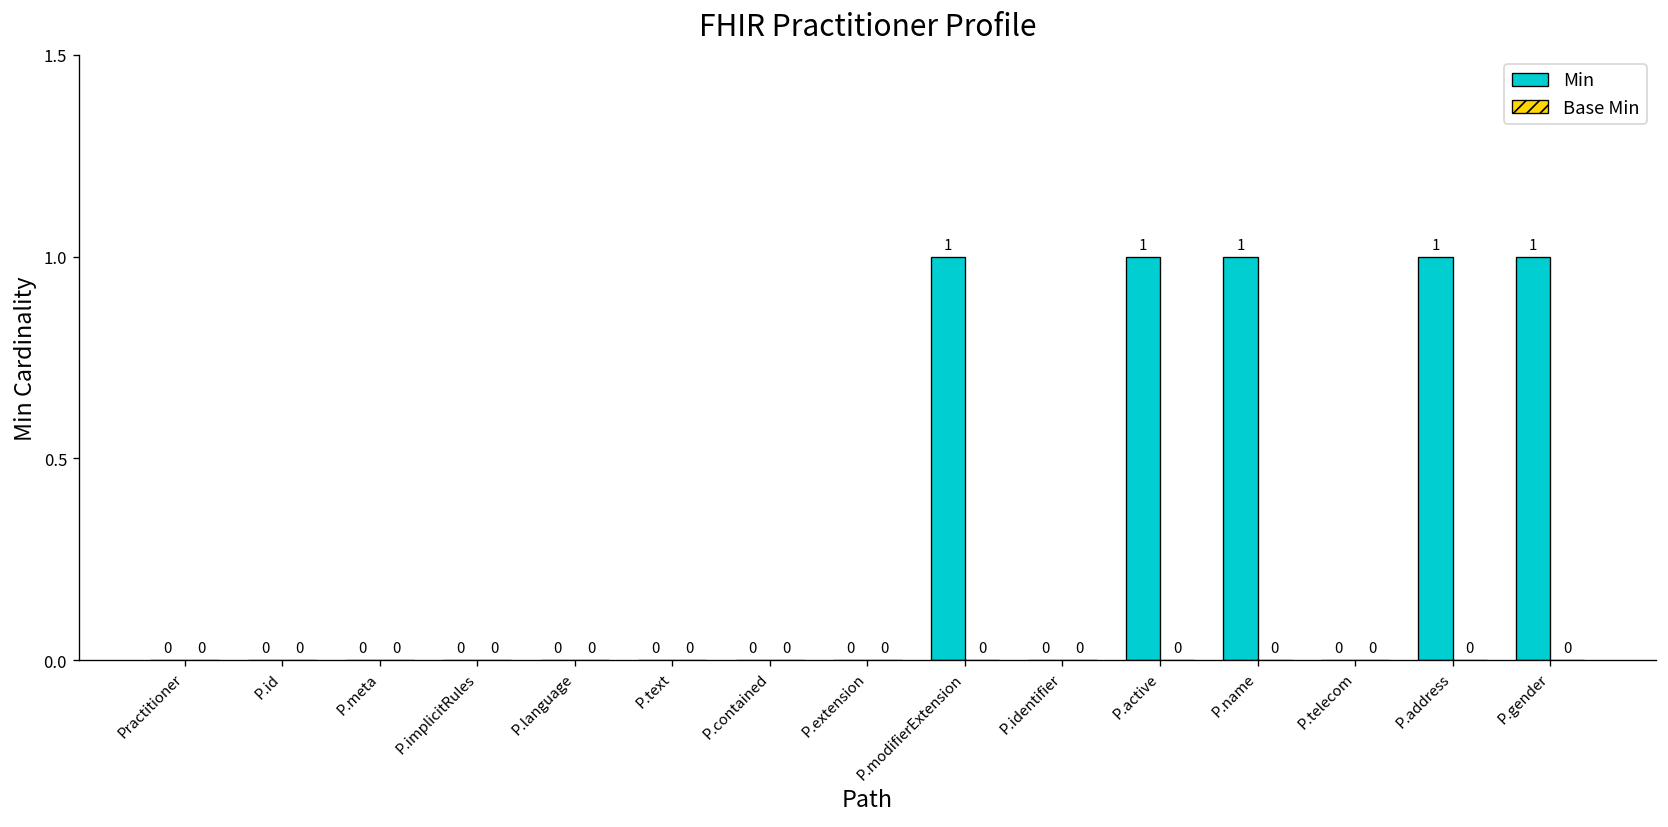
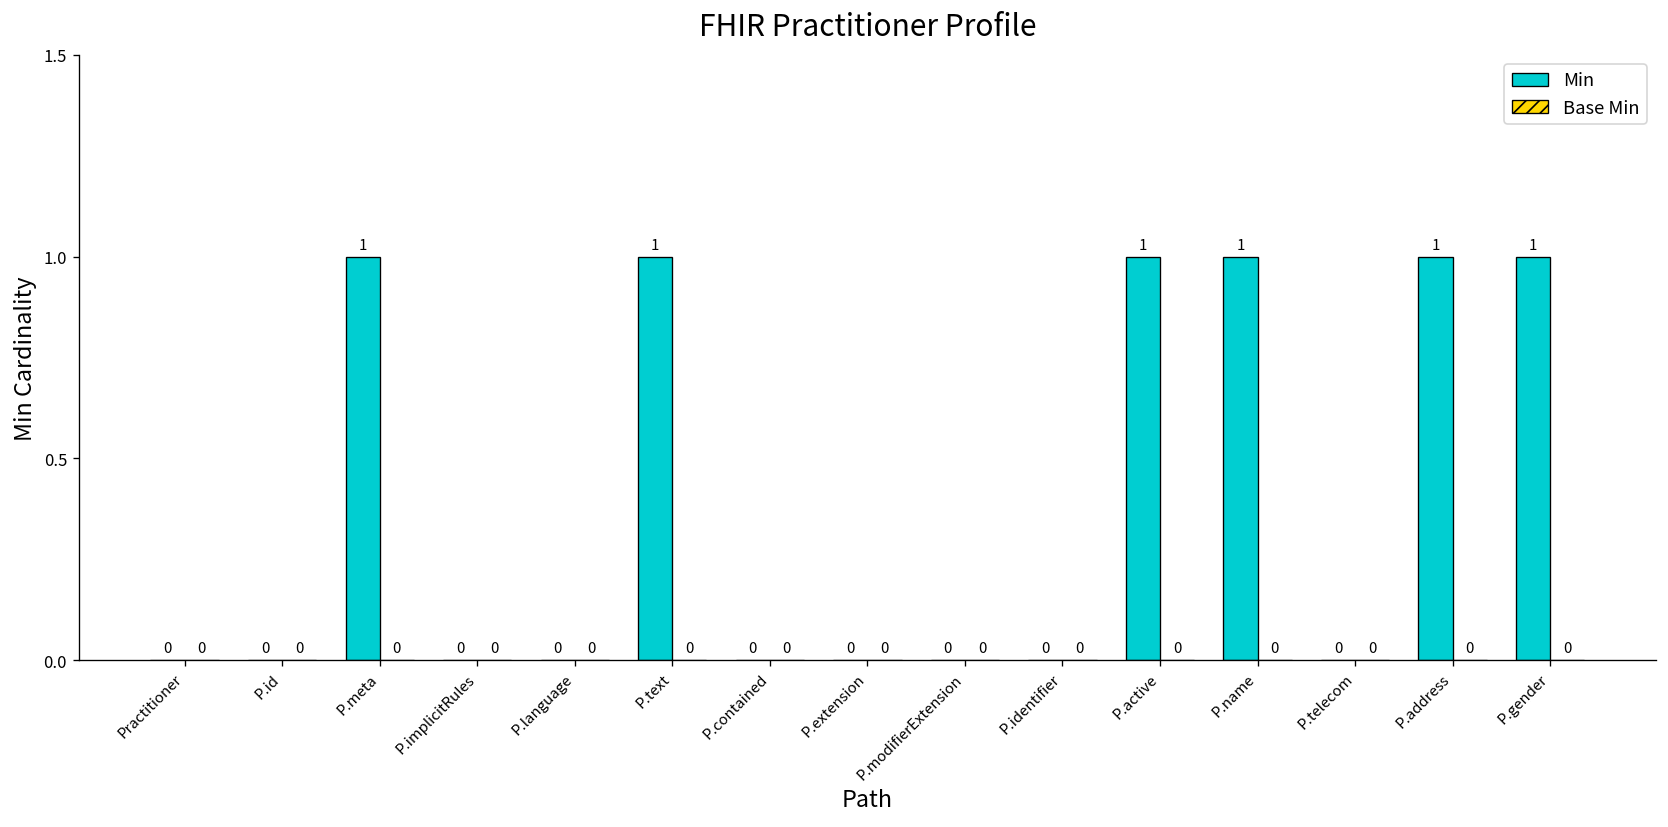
  {
    "Min": {
      "Practitioner": 0,
      "P.id": 0,
-     "P.meta": 0,
+     "P.meta": 1,
      "P.implicitRules": 0,
      "P.language": 0,
-     "P.text": 0,
+     "P.text": 1,
      "P.contained": 0,
      "P.extension": 0,
-     "P.modifierExtension": 1,
+     "P.modifierExtension": 0,
      "P.identifier": 0,
      "P.active": 1,
      "P.name": 1,
      "P.telecom": 0,
      "P.address": 1,
      "P.gender": 1
    },
    "Base Min": {
      "Practitioner": 0,
      "P.id": 0,
      "P.meta": 0,
      "P.implicitRules": 0,
      "P.language": 0,
      "P.text": 0,
      "P.contained": 0,
      "P.extension": 0,
      "P.modifierExtension": 0,
      "P.identifier": 0,
      "P.active": 0,
      "P.name": 0,
      "P.telecom": 0,
      "P.address": 0,
      "P.gender": 0
    }
  }
